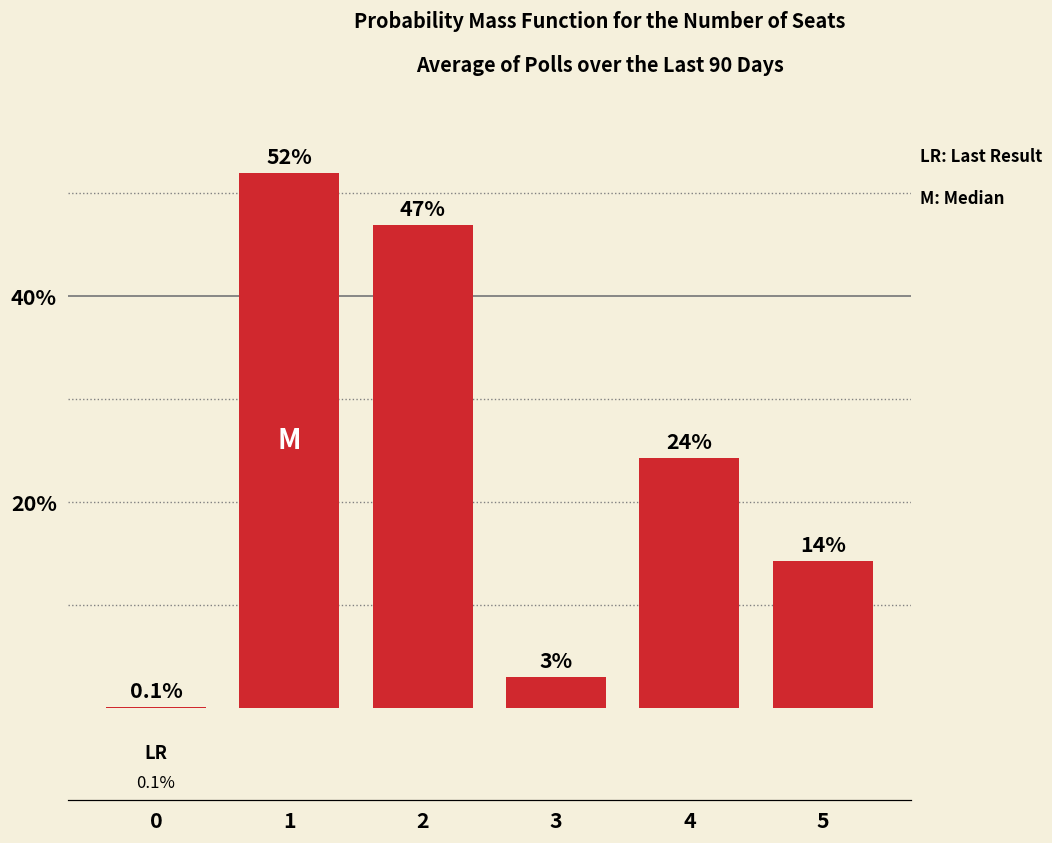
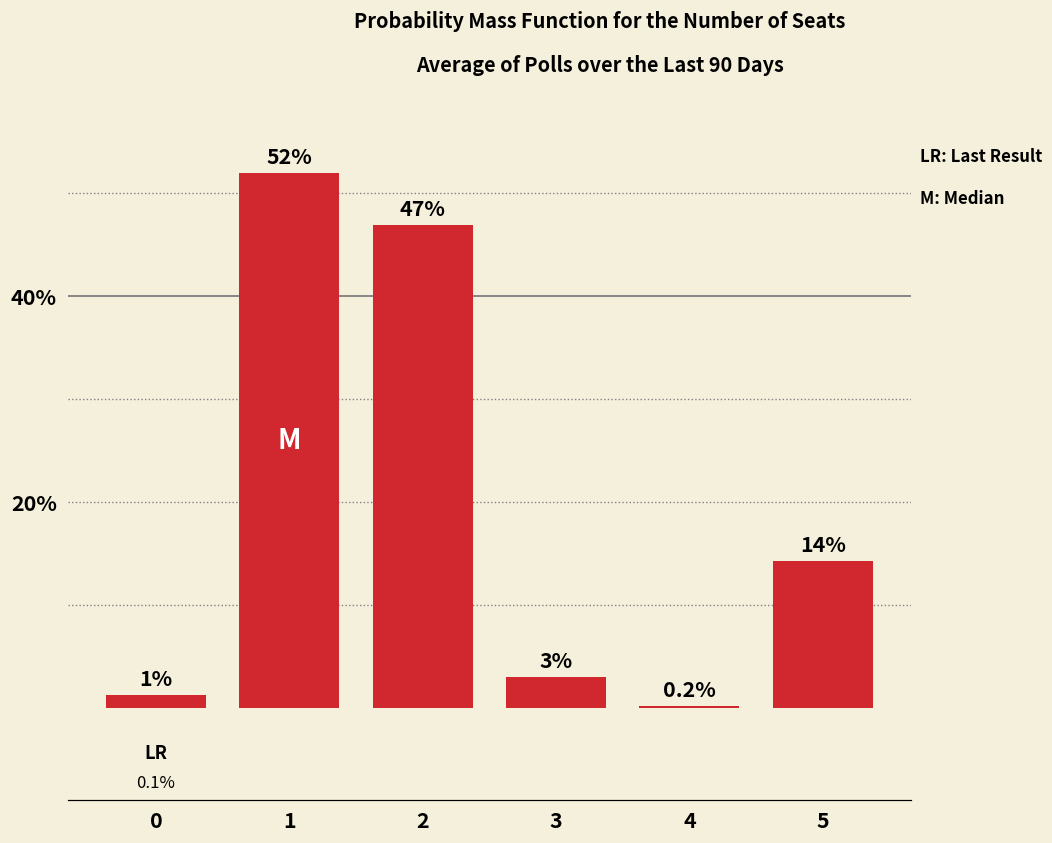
  {
-   "0": "0.1%",
+   "0": "1%",
    "1": "52%",
    "2": "47%",
    "3": "3%",
-   "4": "24%",
+   "4": "0.2%",
    "5": "14%"
  }
